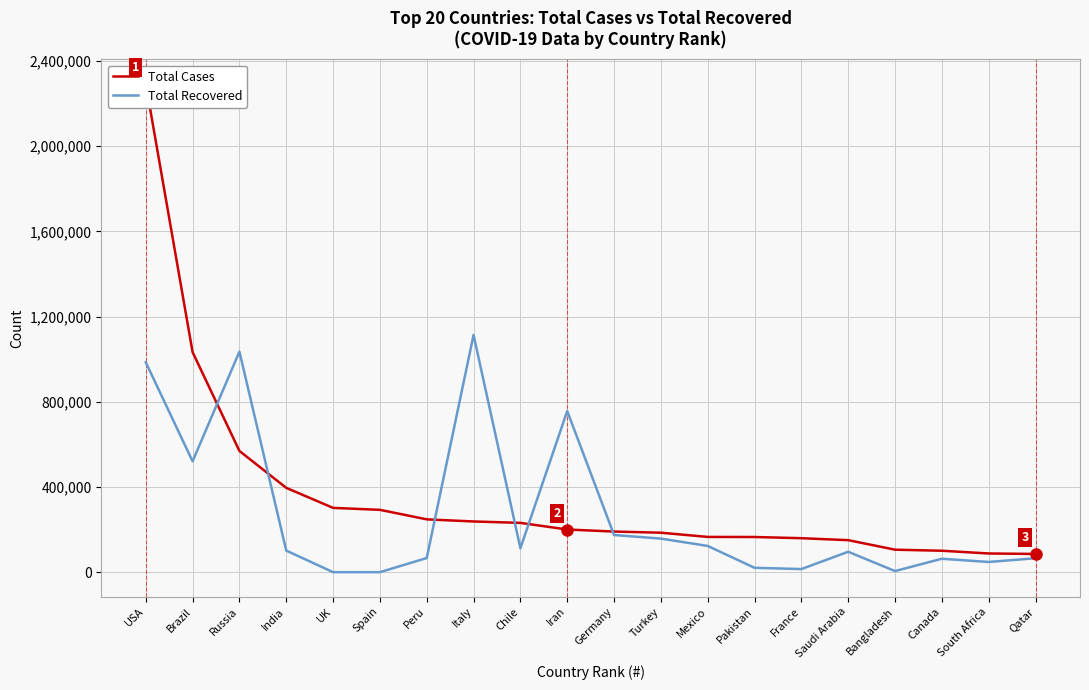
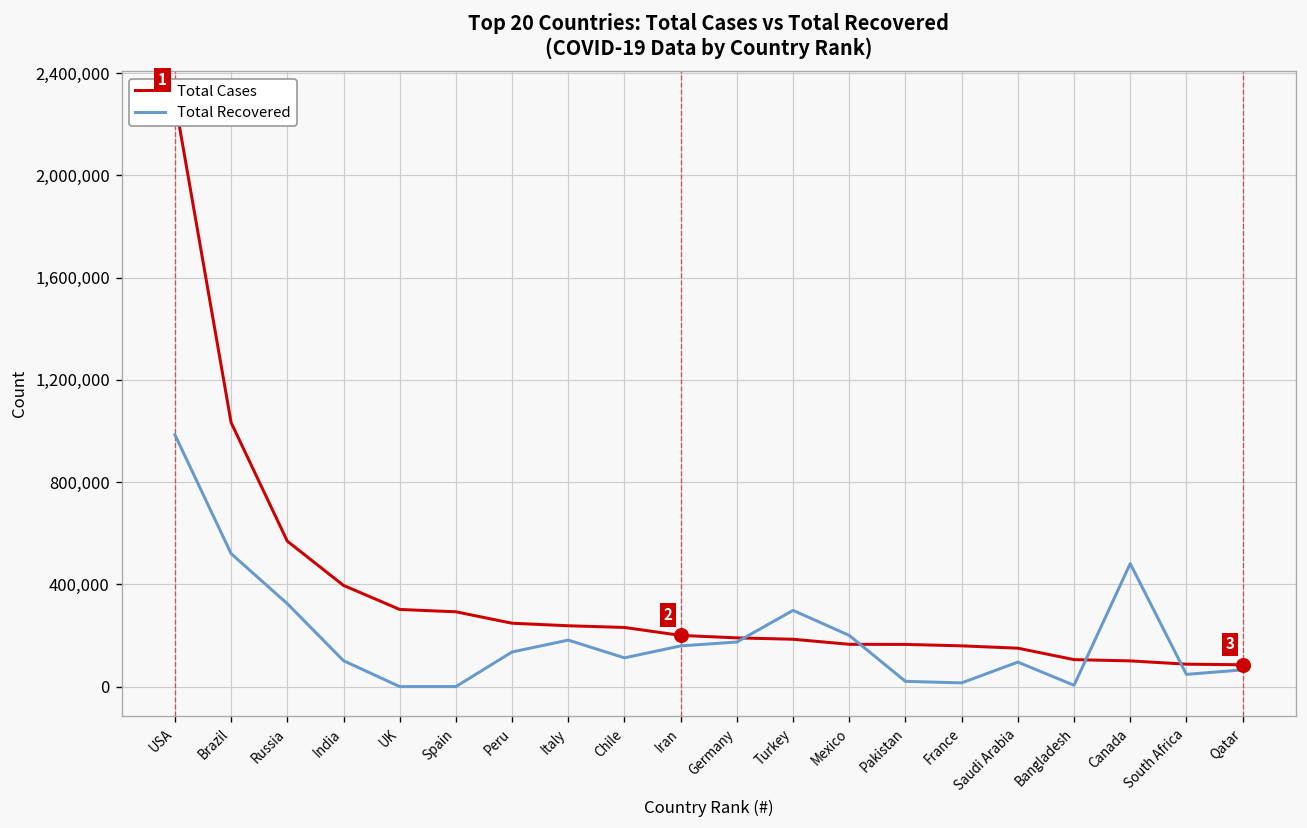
  {
    "Total Recovered": {
      "USA": "990,000",
      "Brazil": "520,000",
-     "Russia": "1,040,000",
+     "Russia": "320,000",
      "India": "100,000",
      "UK": "0",
      "Spain": "0",
-     "Peru": "70,000",
-     "Italy": "1,110,000",
+     "Peru": "140,000",
+     "Italy": "180,000",
      "Chile": "110,000",
-     "Iran": "760,000",
+     "Iran": "160,000",
      "Germany": "170,000",
-     "Turkey": "160,000",
-     "Mexico": "120,000",
+     "Turkey": "300,000",
+     "Mexico": "200,000",
      "Pakistan": "20,000",
      "France": "10,000",
      "Saudi Arabia": "100,000",
      "Bangladesh": "10,000",
-     "Canada": "60,000",
+     "Canada": "480,000",
      "South Africa": "50,000",
      "Qatar": "70,000"
    }
  }
